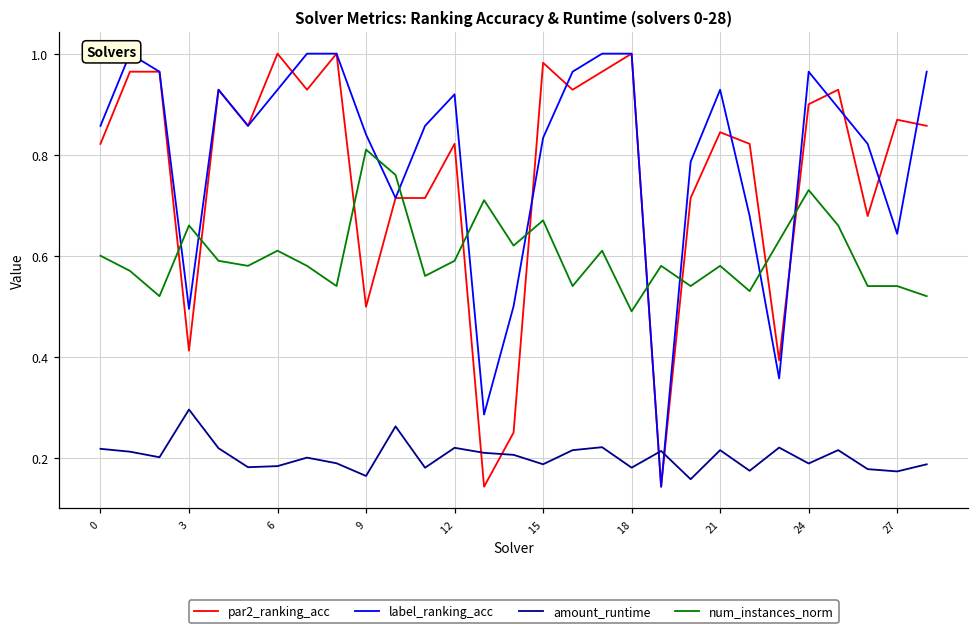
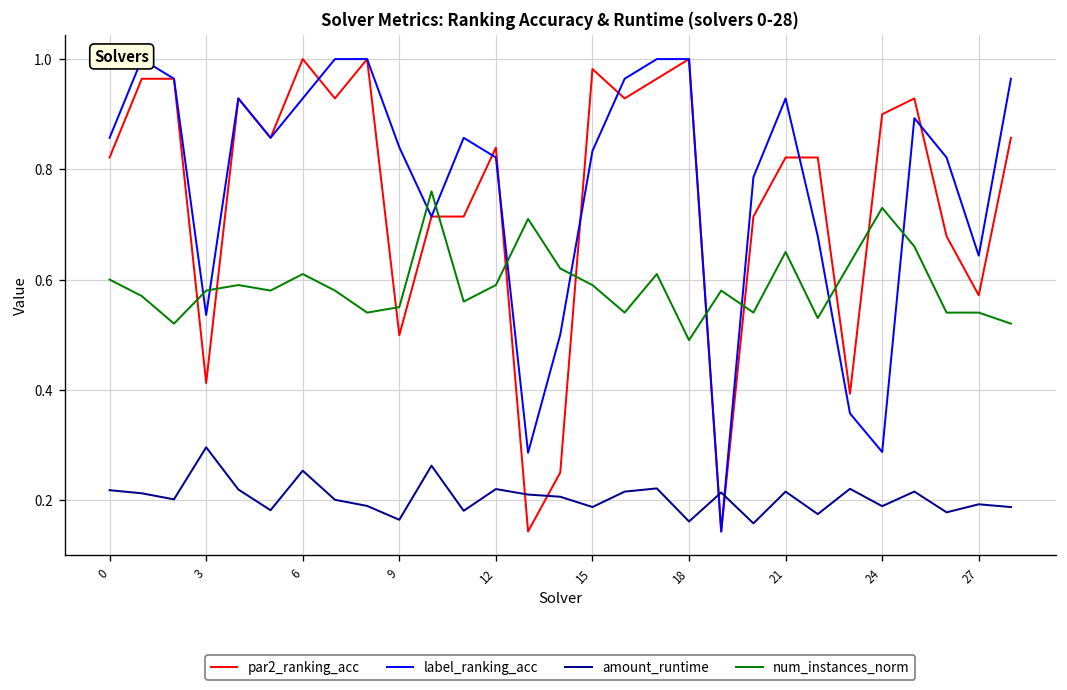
  {
    "par2_ranking_acc": {
      "0": 0.82,
      "3": 0.41,
      "6": 1.00,
      "9": 0.50,
-     "12": 0.82,
+     "12": 0.84,
      "15": 0.98,
-     "21": 0.84,
+     "21": 0.82,
      "24": 0.90,
-     "27": 0.87
+     "27": 0.57
    },
    "label_ranking_acc": {
      "0": 0.86,
-     "3": 0.49,
+     "3": 0.54,
      "6": 0.93,
      "9": 0.84,
-     "12": 0.92,
+     "12": 0.82,
      "15": 0.83,
      "21": 0.93,
-     "24": 0.96,
+     "24": 0.29,
      "27": 0.64
    },
    "amount_runtime": {
      "0": 0.22,
      "3": 0.30,
-     "6": 0.18,
+     "6": 0.25,
      "9": 0.16,
      "12": 0.22,
      "15": 0.19,
-     "18": 0.18,
+     "18": 0.16,
      "21": 0.22,
      "24": 0.19,
-     "27": 0.17
+     "27": 0.19
    },
    "num_instances_norm": {
      "0": 0.60,
-     "3": 0.66,
+     "3": 0.58,
      "6": 0.61,
-     "9": 0.81,
+     "9": 0.55,
      "12": 0.59,
-     "15": 0.67,
+     "15": 0.59,
      "18": 0.49,
-     "21": 0.58,
+     "21": 0.65,
      "24": 0.73,
      "27": 0.54
    }
  }
